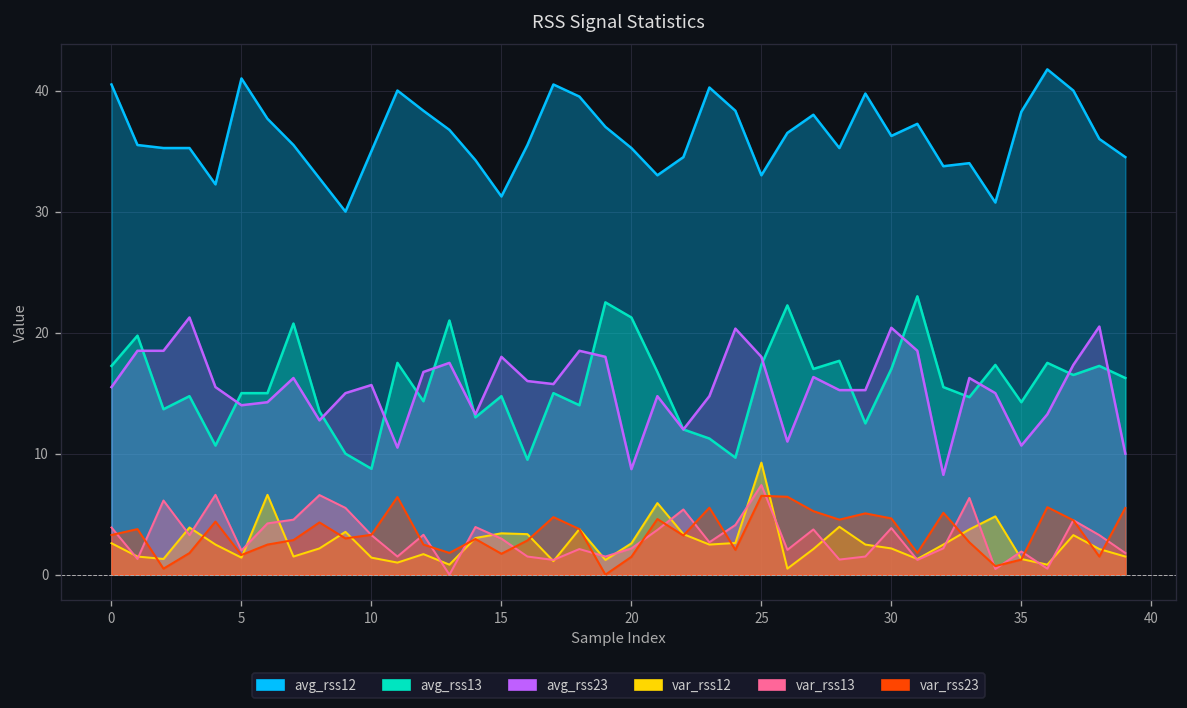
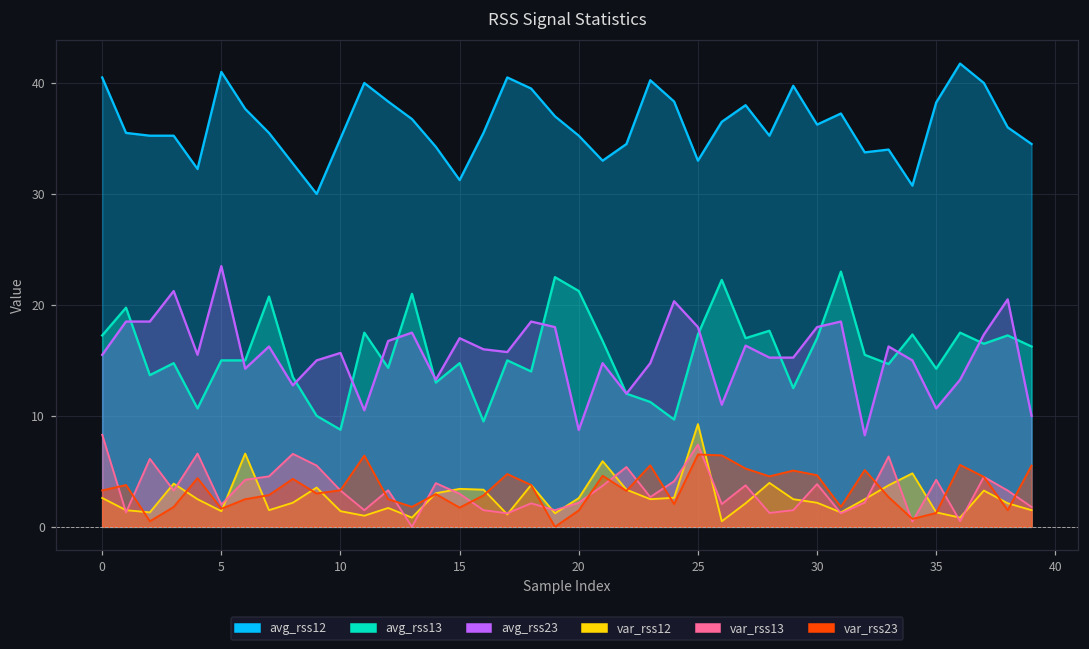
  {
    "avg_rss23": {
      "0": 15.5,
-     "5": 14.0,
+     "5": 23.5,
      "10": 15.7,
-     "15": 18,
+     "15": 17,
      "20": 8.7,
      "25": 18.0,
-     "30": 20.4,
+     "30": 18.0,
      "35": 10.7
    },
    "var_rss12": {
      "0": 2.6,
      "10": 1.4,
      "15": 3.4,
      "20": 2.6,
      "25": 9.3,
      "30": 2.2
    },
    "var_rss13": {
-     "0": 3.9,
+     "0": 8.3,
      "5": 2.0,
      "15": 3.0,
      "20": 2.2,
      "25": 7.4,
      "30": 3.9,
-     "35": 1.9
+     "35": 4.2
    },
    "var_rss23": {
      "0": 3.3,
      "15": 1.7,
      "20": 1.5,
      "25": 6.5,
      "30": 4.7
    }
  }
